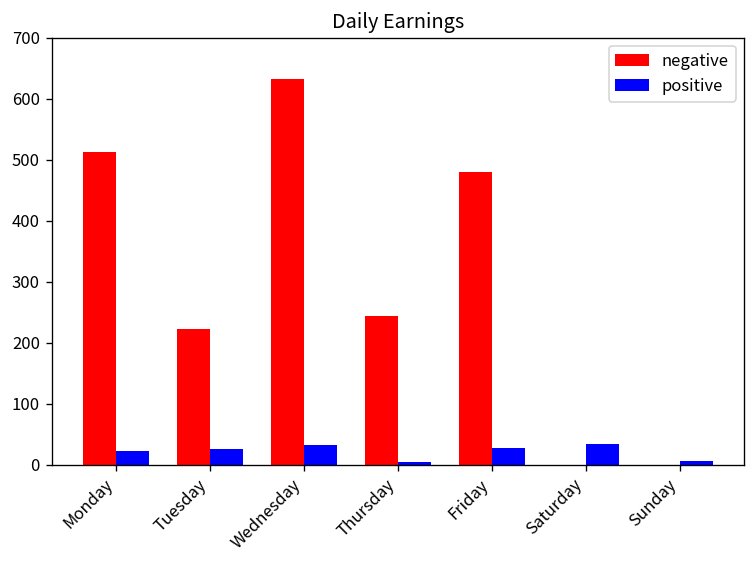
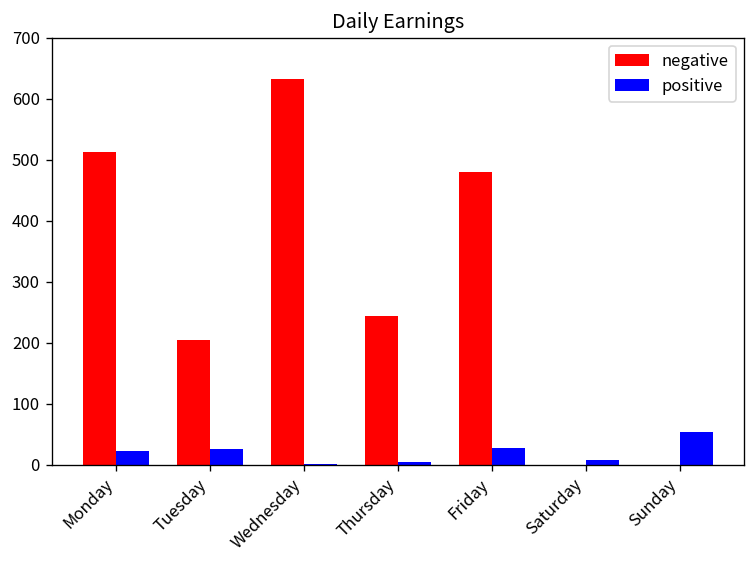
  {
    "negative": {
      "Monday": 510,
-     "Tuesday": 220,
+     "Tuesday": 210,
      "Wednesday": 630,
      "Thursday": 240,
      "Friday": 480,
      "Saturday": 0,
      "Sunday": 0
    },
    "positive": {
      "Monday": 20,
      "Tuesday": 30,
-     "Wednesday": 30,
+     "Wednesday": 0,
      "Friday": 30,
-     "Saturday": 30,
-     "Sunday": 10
+     "Saturday": 10,
+     "Sunday": 50
    }
  }
